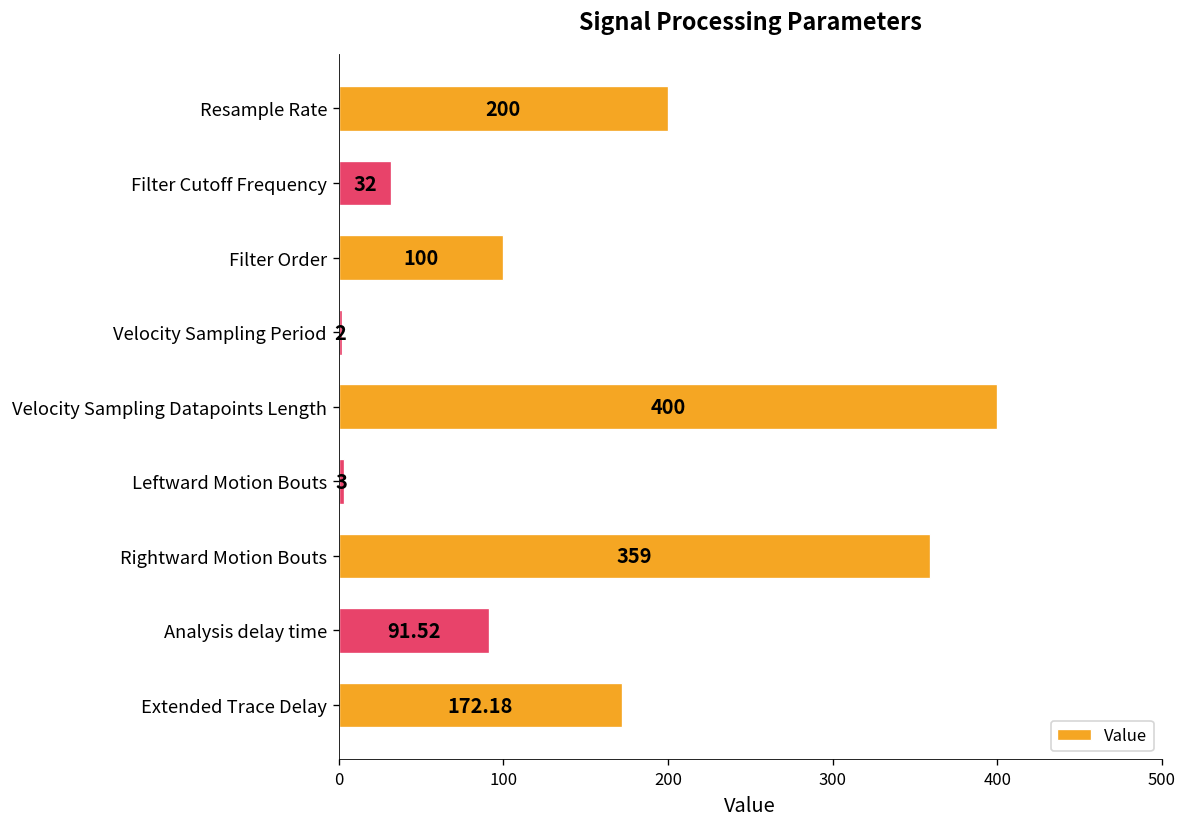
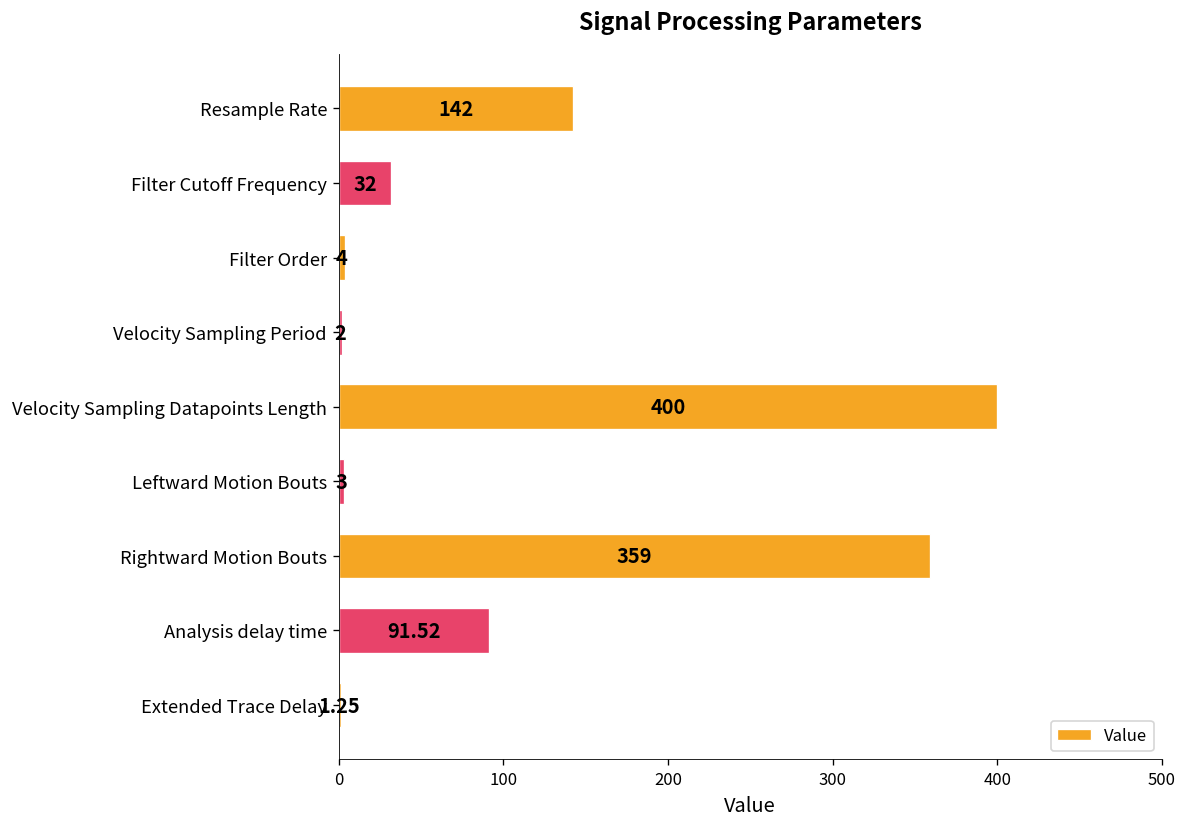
  {
-   "Resample Rate": 200,
+   "Resample Rate": 142,
    "Filter Cutoff Frequency": 32,
-   "Filter Order": 100,
+   "Filter Order": 4,
    "Velocity Sampling Period": 2,
    "Velocity Sampling Datapoints Length": 400,
    "Leftward Motion Bouts": 3,
    "Rightward Motion Bouts": 359,
    "Analysis delay time": 91.52,
-   "Extended Trace Delay": 172.18
+   "Extended Trace Delay": 1.25
  }
